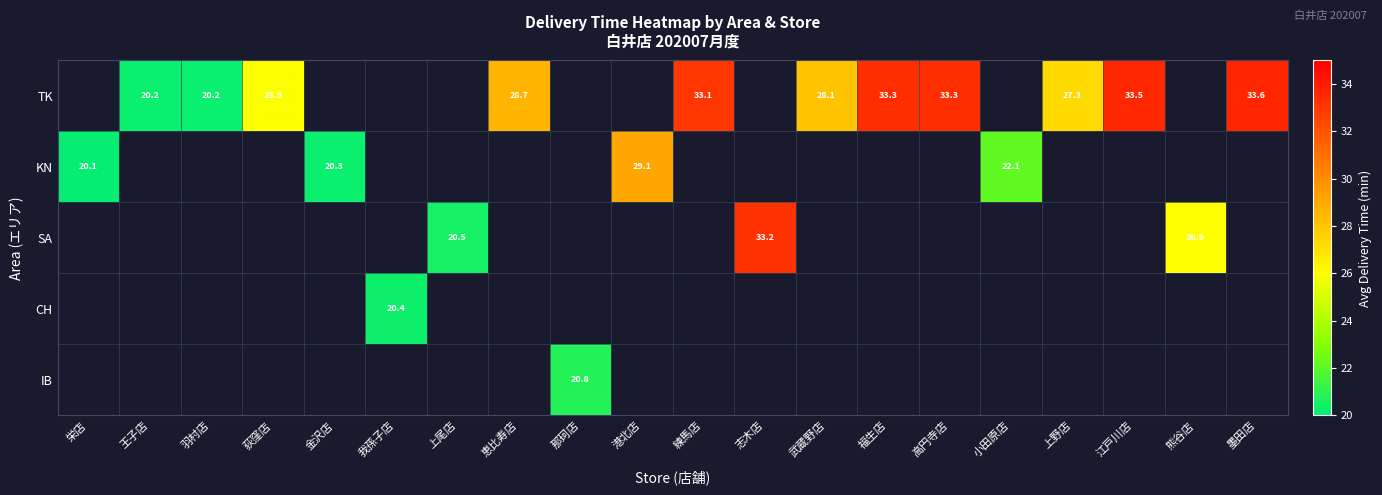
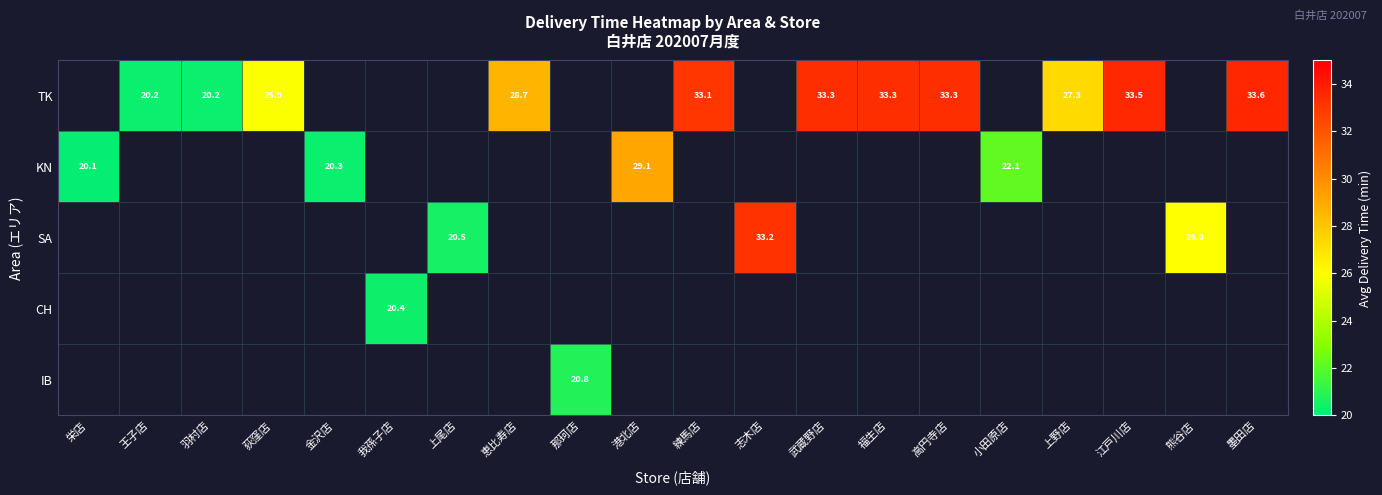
  {
    "TK": {
      "王子店": 20.2,
      "羽村店": 20.2,
      "荻窪店": 25.9,
      "恵比寿店": 28.7,
      "練馬店": 33.1,
-     "武蔵野店": 28.1,
+     "武蔵野店": 33.3,
      "福生店": 33.3,
      "高円寺店": 33.3,
      "上野店": 27.3,
      "江戸川店": 33.5,
      "墨田店": 33.6
    },
    "KN": {
      "栄店": 20.1,
      "金沢店": 20.3,
      "港北店": 29.1,
      "小田原店": 22.1
    },
    "SA": {
      "上尾店": 20.5,
      "志木店": 33.2,
      "熊谷店": 26.0
    },
    "CH": {
      "我孫子店": 20.4
    },
    "IB": {
      "那珂店": 20.8
    }
  }
